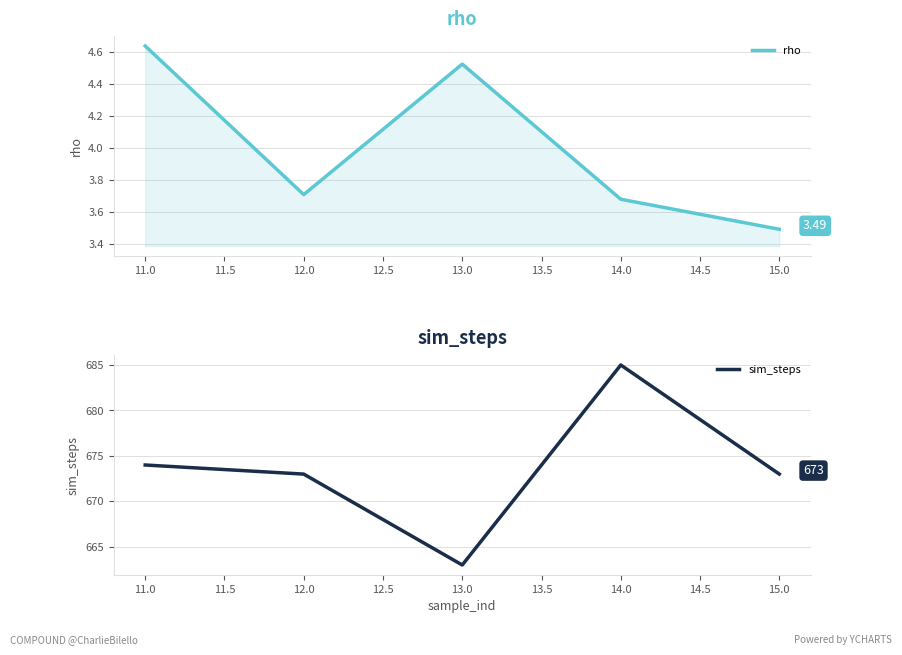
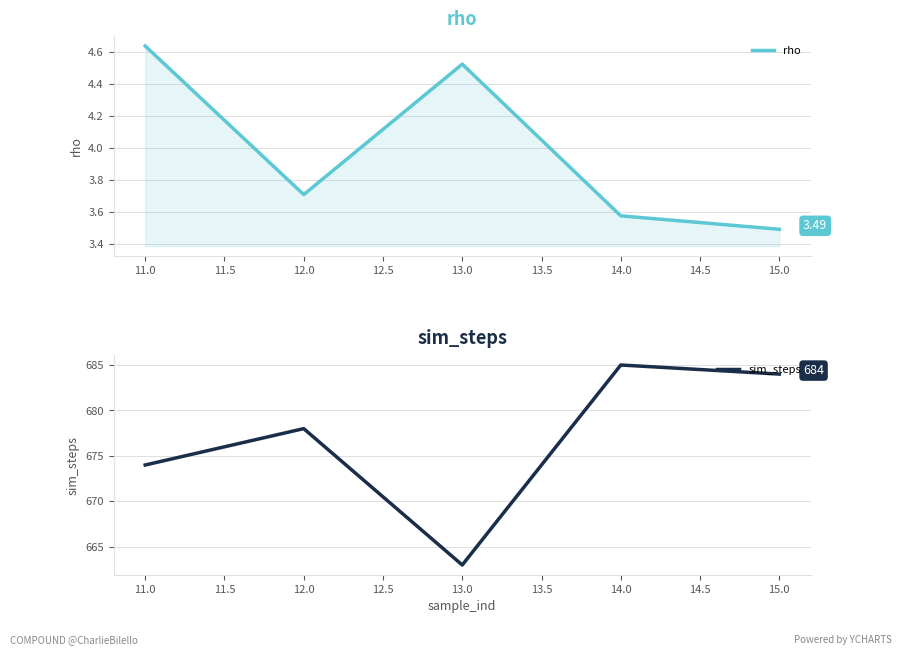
  {
    "rho": {
      "11.0": 4.64,
      "12.0": 3.71,
      "13.0": 4.53,
-     "14.0": 3.68
+     "14.0": 3.57
    },
    "sim_steps": {
-     "12.0": 673,
-     "15.0": 673
+     "12.0": 678,
+     "15.0": 684
    }
  }
